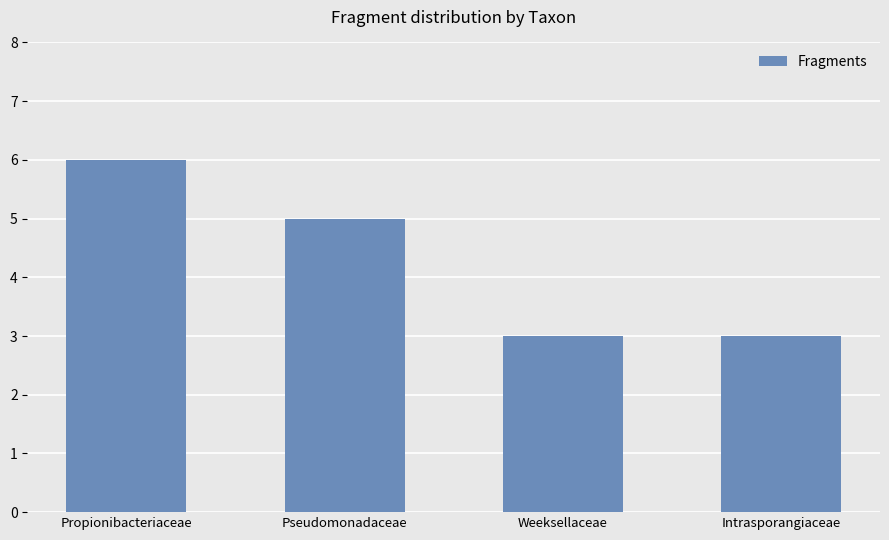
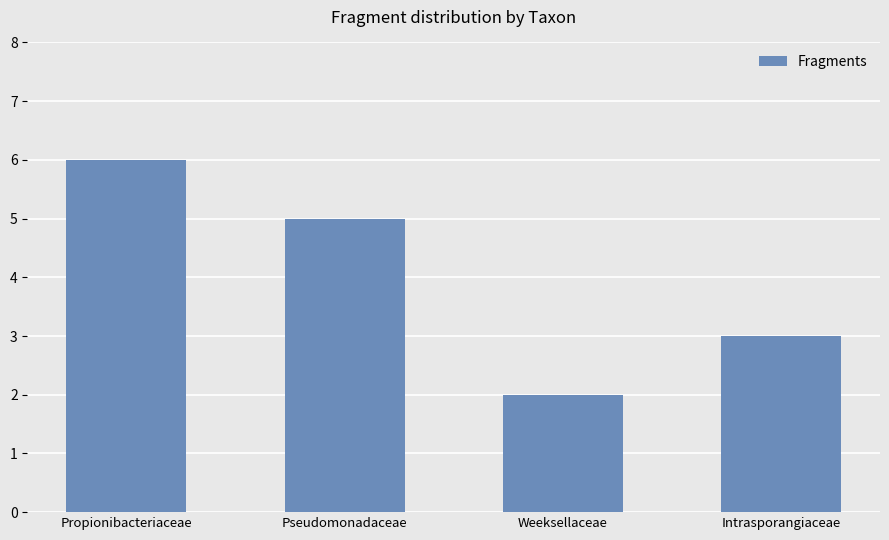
  {
    "Propionibacteriaceae": 6,
    "Pseudomonadaceae": 5,
-   "Weeksellaceae": 3,
+   "Weeksellaceae": 2,
    "Intrasporangiaceae": 3
  }
